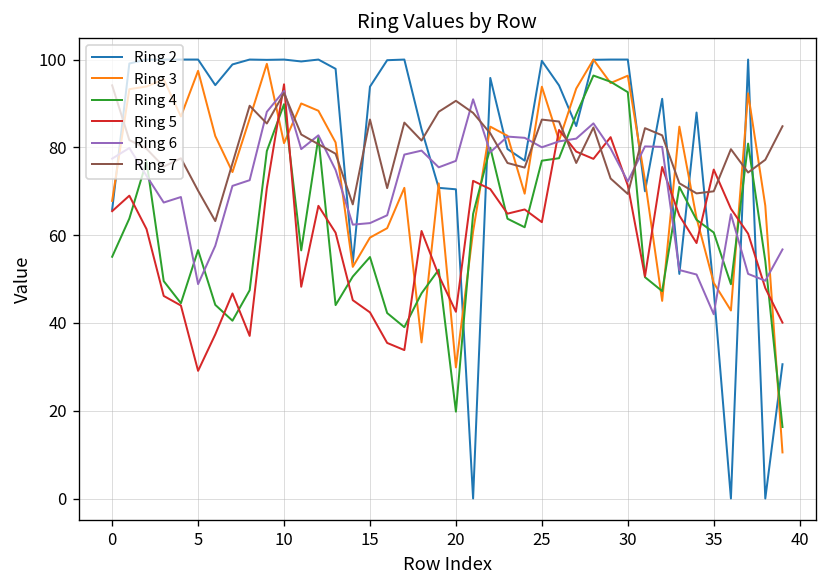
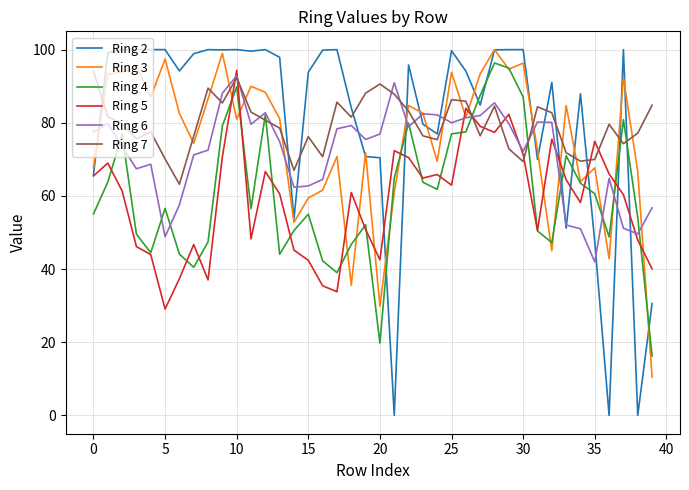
  {
    "Ring 2": {
      "5": 100,
      "10": 100,
      "15": 94,
      "20": 70,
      "25": 100,
      "30": 100,
      "35": 47
    },
    "Ring 3": {
      "0": 68,
      "5": 97,
      "10": 81,
      "15": 59,
      "20": 30,
      "25": 94,
      "30": 96,
-     "35": 49
+     "35": 68
    },
    "Ring 4": {
      "0": 55,
      "5": 57,
      "10": 90,
      "15": 55,
      "20": 20,
      "25": 77,
-     "30": 93,
+     "30": 87,
      "35": 61
    },
    "Ring 5": {
      "5": 29,
      "10": 94,
      "15": 42,
      "20": 43,
      "25": 63,
      "30": 71,
      "35": 75
    },
    "Ring 6": {
      "5": 49,
      "15": 63,
      "20": 77,
      "25": 80,
      "30": 72,
      "35": 42
    },
    "Ring 7": {
      "5": 70,
-     "15": 86,
+     "15": 76,
      "20": 91,
      "25": 86,
      "30": 69,
      "35": 70
    }
  }
